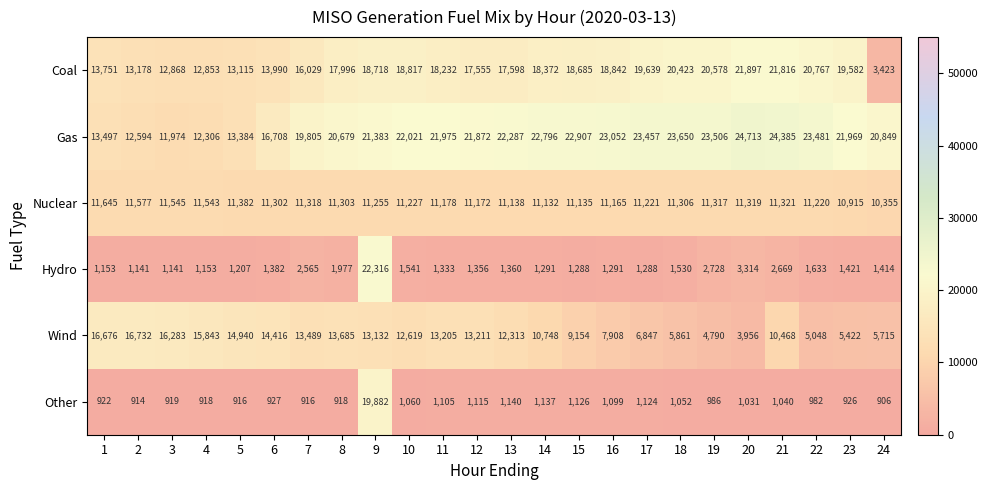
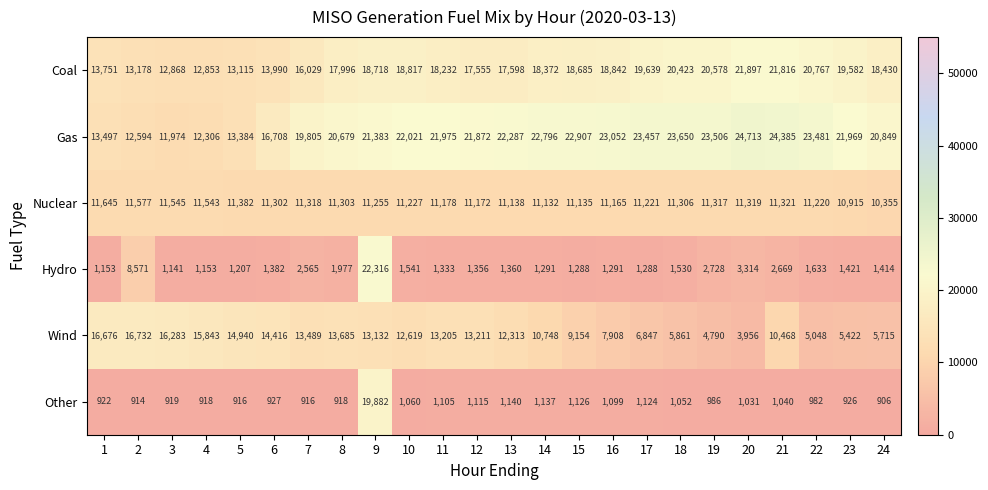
  {
    "Coal": {
      "1": "13,751",
      "2": "13,178",
      "3": "12,868",
      "4": "12,853",
      "5": "13,115",
      "6": "13,990",
      "7": "16,029",
      "8": "17,996",
      "9": "18,718",
      "10": "18,817",
      "11": "18,232",
      "12": "17,555",
      "13": "17,598",
      "14": "18,372",
      "15": "18,685",
      "16": "18,842",
      "17": "19,639",
      "18": "20,423",
      "19": "20,578",
      "20": "21,897",
      "21": "21,816",
      "22": "20,767",
      "23": "19,582",
-     "24": "3,423"
+     "24": "18,430"
    },
    "Gas": {
      "1": "13,497",
      "2": "12,594",
      "3": "11,974",
      "4": "12,306",
      "5": "13,384",
      "6": "16,708",
      "7": "19,805",
      "8": "20,679",
      "9": "21,383",
      "10": "22,021",
      "11": "21,975",
      "12": "21,872",
      "13": "22,287",
      "14": "22,796",
      "15": "22,907",
      "16": "23,052",
      "17": "23,457",
      "18": "23,650",
      "19": "23,506",
      "20": "24,713",
      "21": "24,385",
      "22": "23,481",
      "23": "21,969",
      "24": "20,849"
    },
    "Nuclear": {
      "1": "11,645",
      "2": "11,577",
      "3": "11,545",
      "4": "11,543",
      "5": "11,382",
      "6": "11,302",
      "7": "11,318",
      "8": "11,303",
      "9": "11,255",
      "10": "11,227",
      "11": "11,178",
      "12": "11,172",
      "13": "11,138",
      "14": "11,132",
      "15": "11,135",
      "16": "11,165",
      "17": "11,221",
      "18": "11,306",
      "19": "11,317",
      "20": "11,319",
      "21": "11,321",
      "22": "11,220",
      "23": "10,915",
      "24": "10,355"
    },
    "Hydro": {
      "1": "1,153",
-     "2": "1,141",
+     "2": "8,571",
      "3": "1,141",
      "4": "1,153",
      "5": "1,207",
      "6": "1,382",
      "7": "2,565",
      "8": "1,977",
      "9": "22,316",
      "10": "1,541",
      "11": "1,333",
      "12": "1,356",
      "13": "1,360",
      "14": "1,291",
      "15": "1,288",
      "16": "1,291",
      "17": "1,288",
      "18": "1,530",
      "19": "2,728",
      "20": "3,314",
      "21": "2,669",
      "22": "1,633",
      "23": "1,421",
      "24": "1,414"
    },
    "Wind": {
      "1": "16,676",
      "2": "16,732",
      "3": "16,283",
      "4": "15,843",
      "5": "14,940",
      "6": "14,416",
      "7": "13,489",
      "8": "13,685",
      "9": "13,132",
      "10": "12,619",
      "11": "13,205",
      "12": "13,211",
      "13": "12,313",
      "14": "10,748",
      "15": "9,154",
      "16": "7,908",
      "17": "6,847",
      "18": "5,861",
      "19": "4,790",
      "20": "3,956",
      "21": "10,468",
      "22": "5,048",
      "23": "5,422",
      "24": "5,715"
    },
    "Other": {
      "1": "922",
      "2": "914",
      "3": "919",
      "4": "918",
      "5": "916",
      "6": "927",
      "7": "916",
      "8": "918",
      "9": "19,882",
      "10": "1,060",
      "11": "1,105",
      "12": "1,115",
      "13": "1,140",
      "14": "1,137",
      "15": "1,126",
      "16": "1,099",
      "17": "1,124",
      "18": "1,052",
      "19": "986",
      "20": "1,031",
      "21": "1,040",
      "22": "982",
      "23": "926",
      "24": "906"
    }
  }
